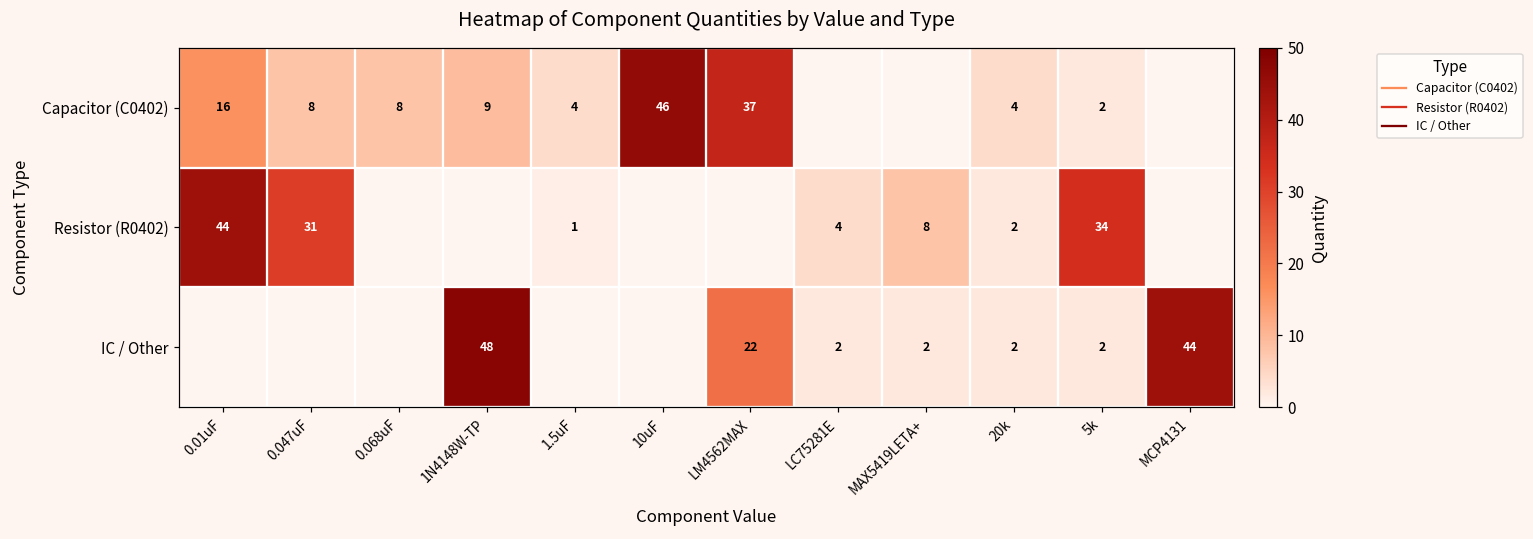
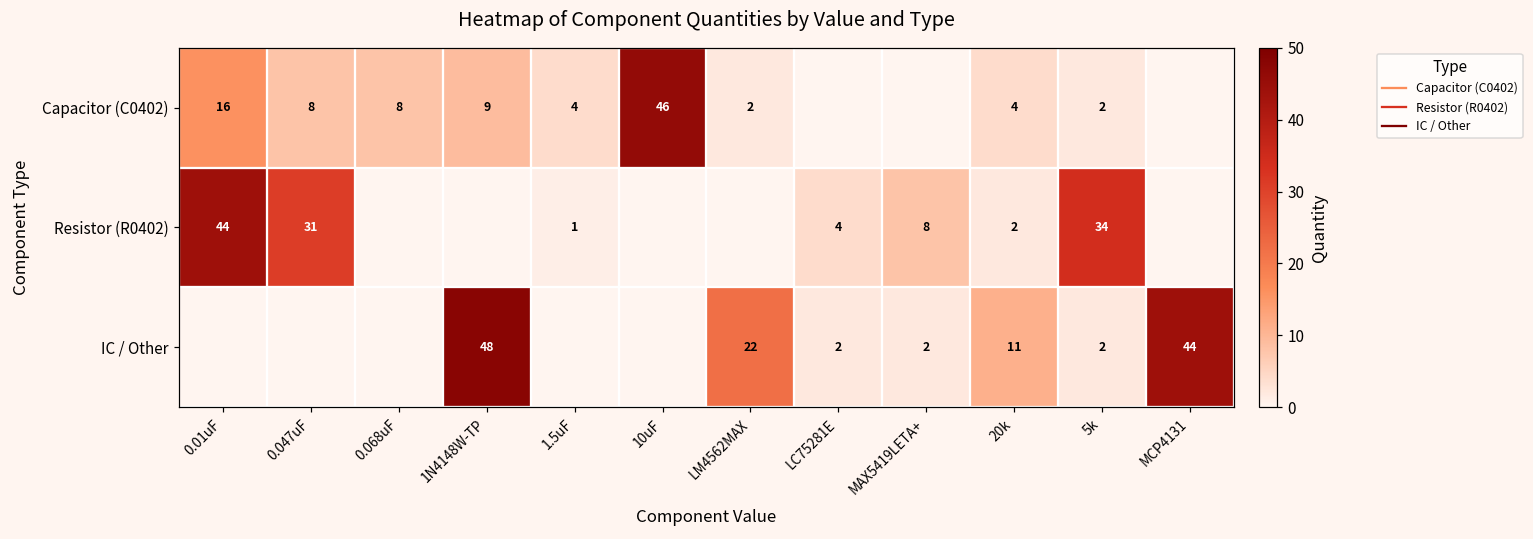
  {
    "Capacitor (C0402)": {
      "0.01uF": 16,
      "0.047uF": 8,
      "0.068uF": 8,
      "1N4148W-TP": 9,
      "1.5uF": 4,
      "10uF": 46,
-     "LM4562MAX": 37,
+     "LM4562MAX": 2,
      "20k": 4,
      "5k": 2
    },
    "Resistor (R0402)": {
      "0.01uF": 44,
      "0.047uF": 31,
      "1.5uF": 1,
      "LC75281E": 4,
      "MAX5419LETA+": 8,
      "20k": 2,
      "5k": 34
    },
    "IC / Other": {
      "1N4148W-TP": 48,
      "LM4562MAX": 22,
      "LC75281E": 2,
      "MAX5419LETA+": 2,
-     "20k": 2,
+     "20k": 11,
      "5k": 2,
      "MCP4131": 44
    }
  }
